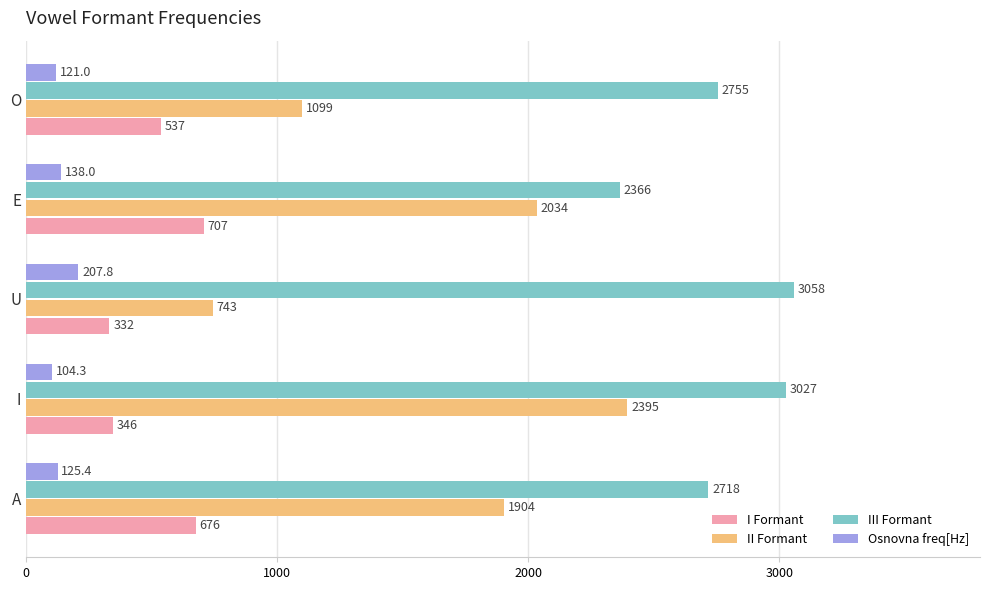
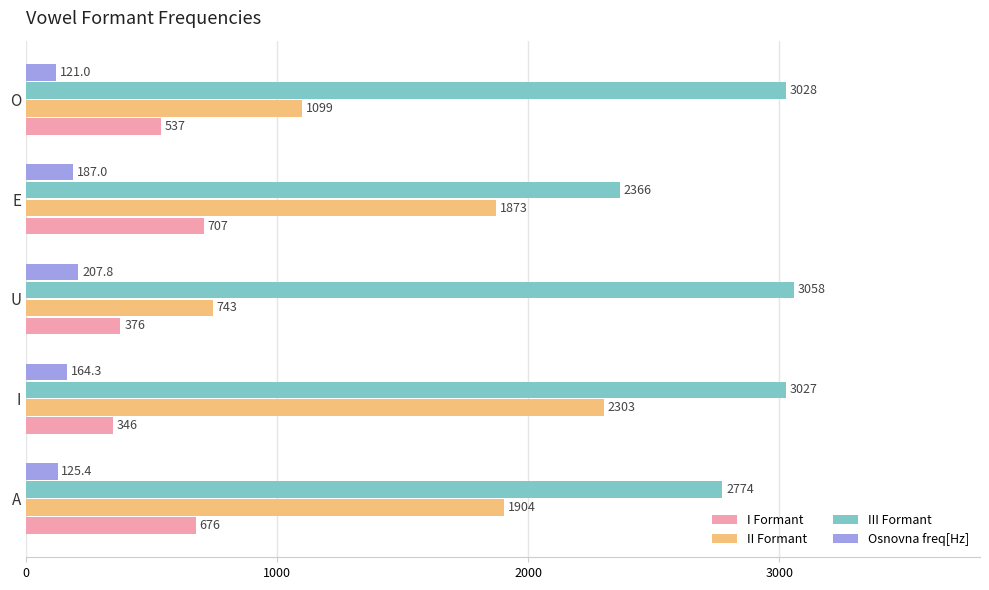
  {
    "I Formant": {
      "O": 537,
      "E": 707,
-     "U": 332,
+     "U": 376,
      "I": 346,
      "A": 676
    },
    "II Formant": {
      "O": 1099,
-     "E": 2034,
+     "E": 1873,
      "U": 743,
-     "I": 2395,
+     "I": 2303,
      "A": 1904
    },
    "III Formant": {
-     "O": 2755,
+     "O": 3028,
      "E": 2366,
      "U": 3058,
      "I": 3027,
-     "A": 2718
+     "A": 2774
    },
    "Osnovna freq[Hz]": {
      "O": 121.0,
-     "E": 138.0,
+     "E": 187.0,
      "U": 207.8,
-     "I": 104.3,
+     "I": 164.3,
      "A": 125.4
    }
  }
